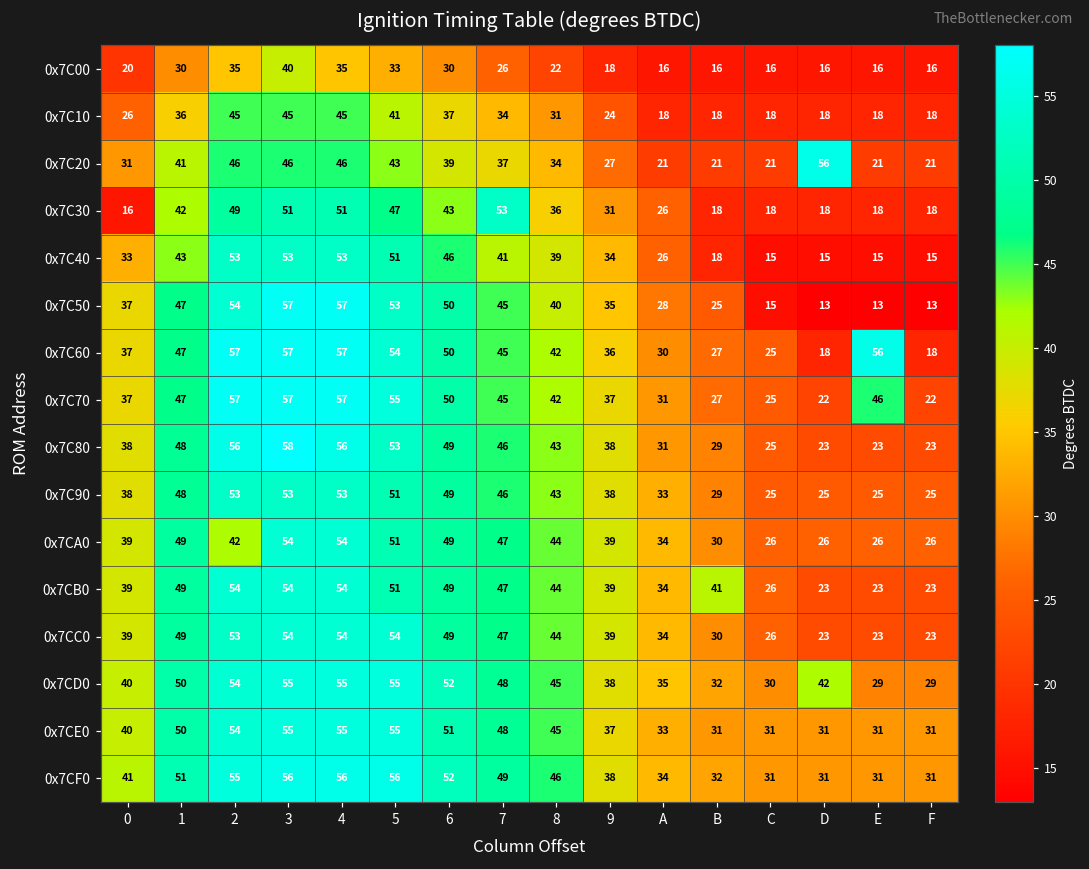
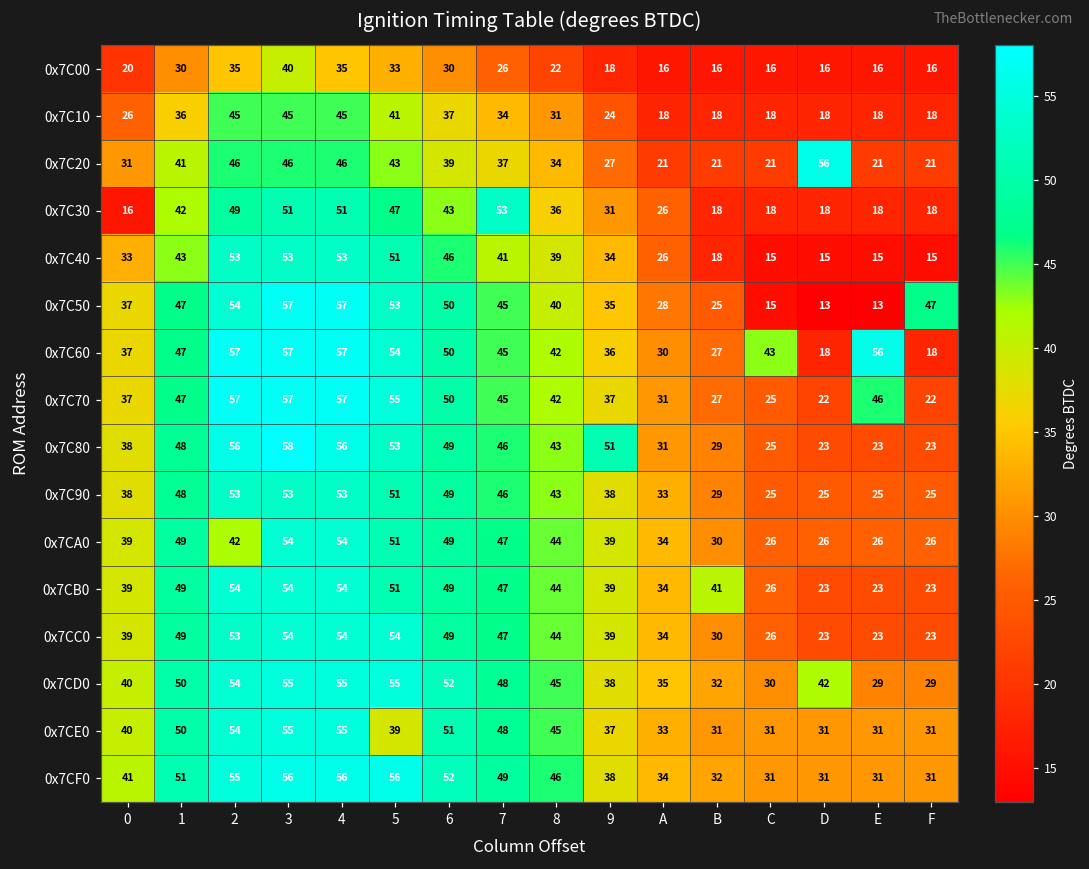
  {
    "0x7C50": {
      "0": 37,
      "1": 47,
      "2": 54,
      "3": 57,
      "4": 57,
      "5": 53,
      "6": 50,
      "7": 45,
      "8": 40,
      "9": 35,
      "A": 28,
      "B": 25,
      "C": 15,
      "D": 13,
      "E": 13,
-     "F": 13
+     "F": 47
    },
    "0x7C60": {
      "0": 37,
      "1": 47,
      "2": 57,
      "3": 57,
      "4": 57,
      "5": 54,
      "6": 50,
      "7": 45,
      "8": 42,
      "9": 36,
      "A": 30,
      "B": 27,
-     "C": 25,
+     "C": 43,
      "D": 18,
      "E": 56,
      "F": 18
    },
    "0x7C80": {
      "0": 38,
      "1": 48,
      "2": 56,
      "3": 58,
      "4": 56,
      "5": 53,
      "6": 49,
      "7": 46,
      "8": 43,
-     "9": 38,
+     "9": 51,
      "A": 31,
      "B": 29,
      "C": 25,
      "D": 23,
      "E": 23,
      "F": 23
    },
    "0x7CE0": {
      "0": 40,
      "1": 50,
      "2": 54,
      "3": 55,
      "4": 55,
-     "5": 55,
+     "5": 39,
      "6": 51,
      "7": 48,
      "8": 45,
      "9": 37,
      "A": 33,
      "B": 31,
      "C": 31,
      "D": 31,
      "E": 31,
      "F": 31
    }
  }
